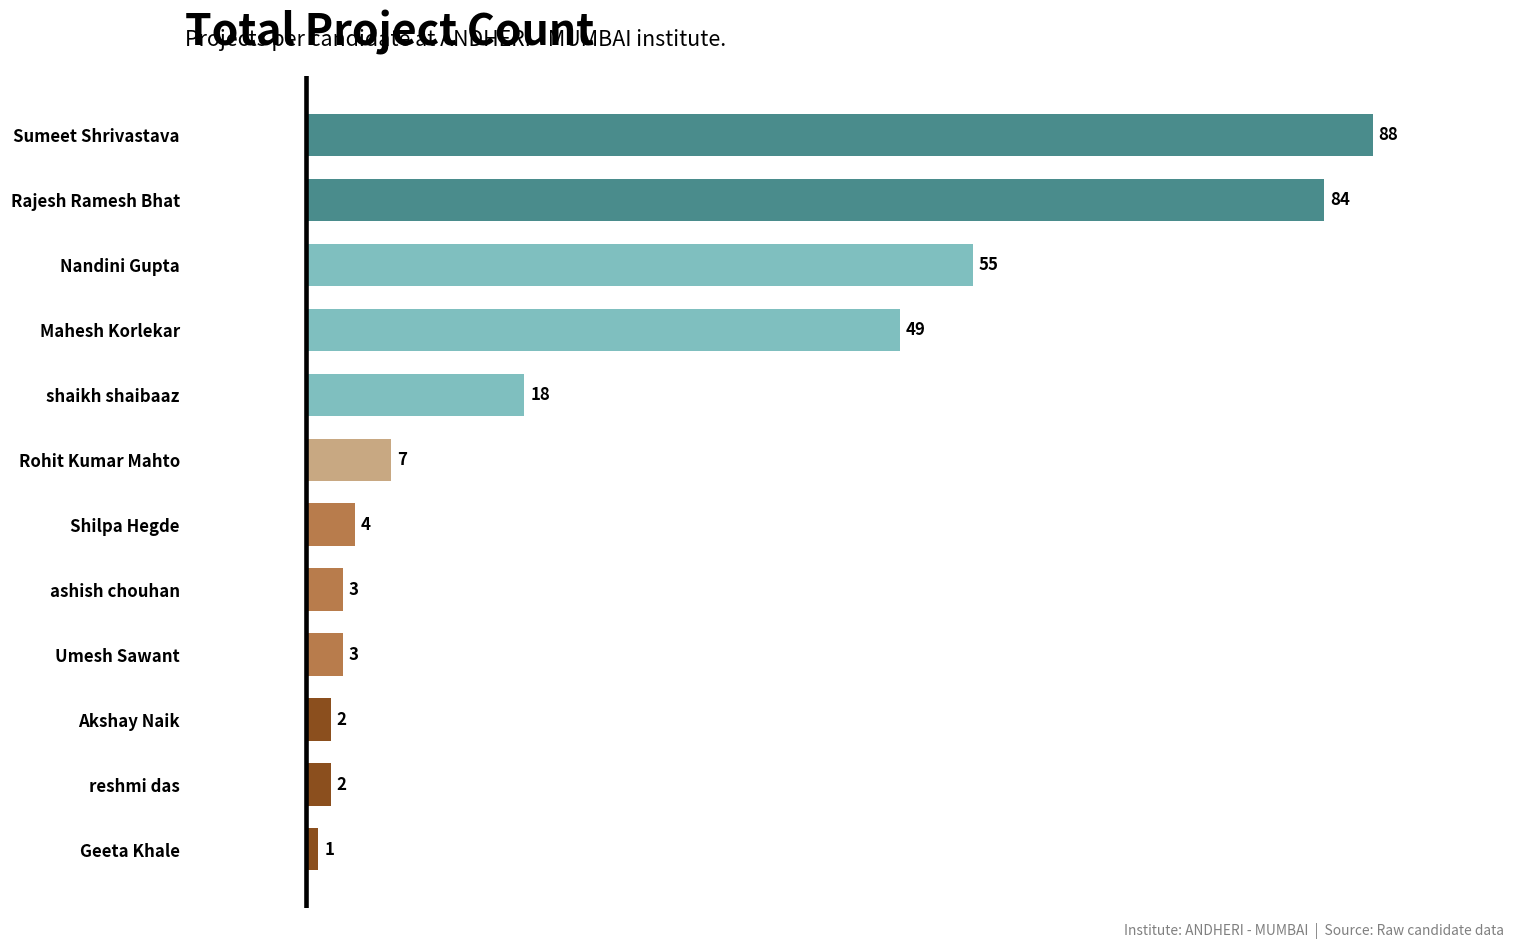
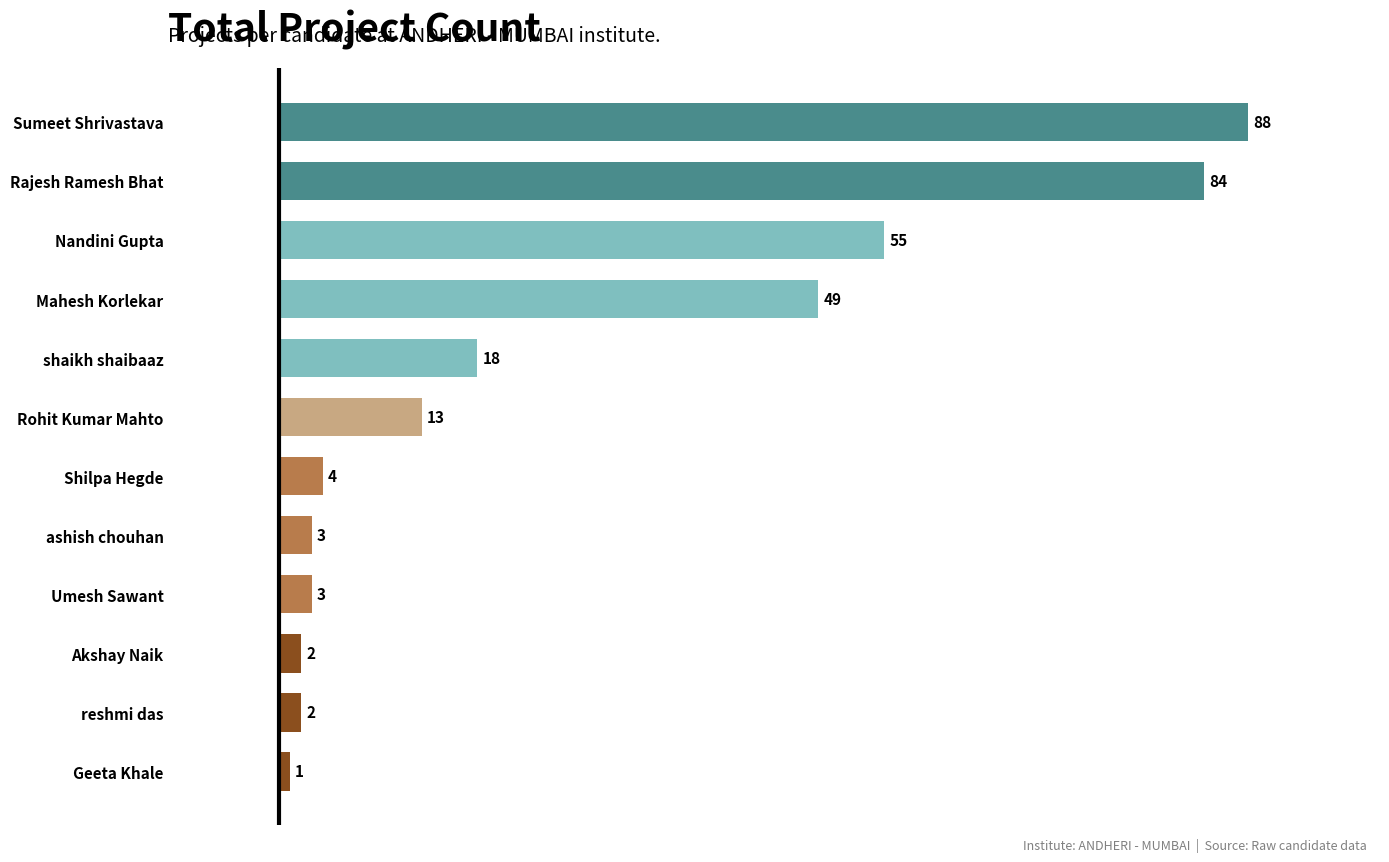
  {
    "Sumeet Shrivastava": 88,
    "Rajesh Ramesh Bhat": 84,
    "Nandini Gupta": 55,
    "Mahesh Korlekar": 49,
    "shaikh shaibaaz": 18,
-   "Rohit Kumar Mahto": 7,
+   "Rohit Kumar Mahto": 13,
    "Shilpa Hegde": 4,
    "ashish chouhan": 3,
    "Umesh Sawant": 3,
    "Akshay Naik": 2,
    "reshmi das": 2,
    "Geeta Khale": 1
  }
